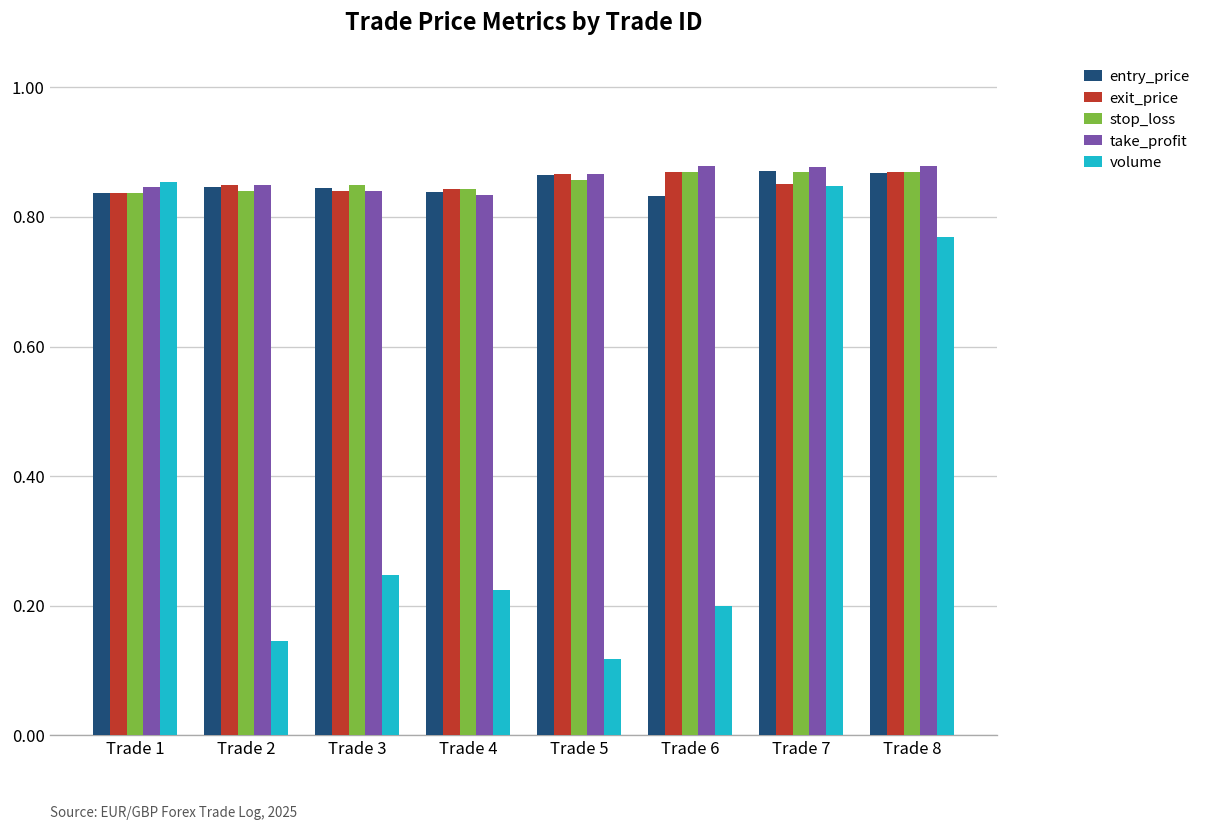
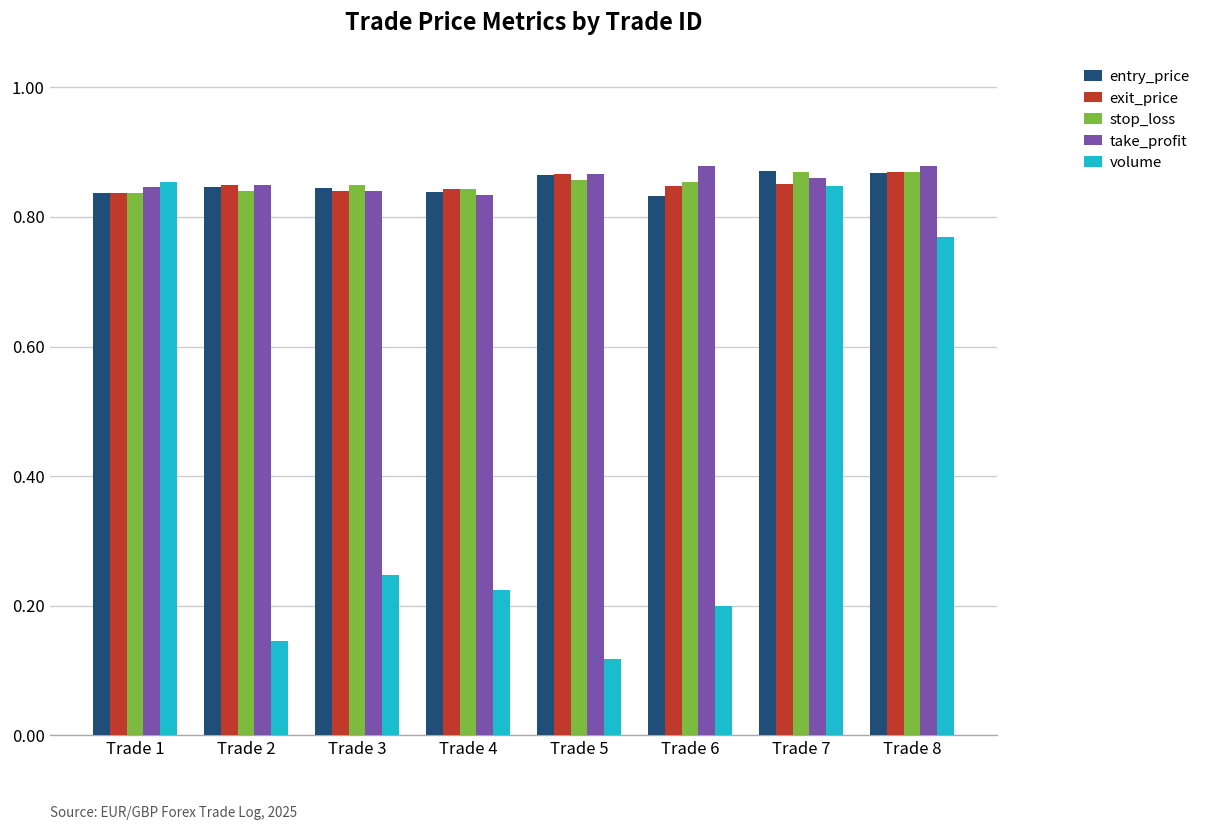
  {
    "entry_price": {
      "Trade 1": 0.84,
      "Trade 2": 0.85,
      "Trade 3": 0.84,
      "Trade 4": 0.84,
      "Trade 5": 0.87,
      "Trade 6": 0.83,
      "Trade 7": 0.87,
      "Trade 8": 0.87
    },
    "exit_price": {
      "Trade 1": 0.84,
      "Trade 2": 0.85,
      "Trade 3": 0.84,
      "Trade 4": 0.84,
      "Trade 5": 0.87,
-     "Trade 6": 0.87,
+     "Trade 6": 0.85,
      "Trade 7": 0.85,
      "Trade 8": 0.87
    },
    "stop_loss": {
      "Trade 1": 0.84,
      "Trade 2": 0.84,
      "Trade 3": 0.85,
      "Trade 4": 0.84,
      "Trade 5": 0.86,
-     "Trade 6": 0.87,
+     "Trade 6": 0.85,
      "Trade 7": 0.87,
      "Trade 8": 0.87
    },
    "take_profit": {
      "Trade 1": 0.85,
      "Trade 2": 0.85,
      "Trade 3": 0.84,
      "Trade 4": 0.83,
      "Trade 5": 0.87,
      "Trade 6": 0.88,
-     "Trade 7": 0.88,
+     "Trade 7": 0.86,
      "Trade 8": 0.88
    },
    "volume": {
      "Trade 1": 0.85,
      "Trade 2": 0.15,
      "Trade 3": 0.25,
      "Trade 4": 0.22,
      "Trade 5": 0.12,
      "Trade 6": 0.20,
      "Trade 7": 0.85,
      "Trade 8": 0.77
    }
  }
